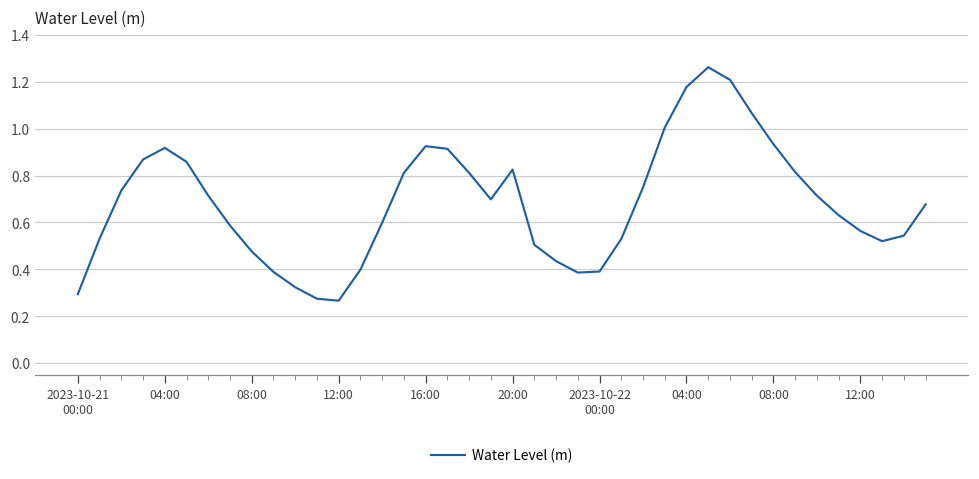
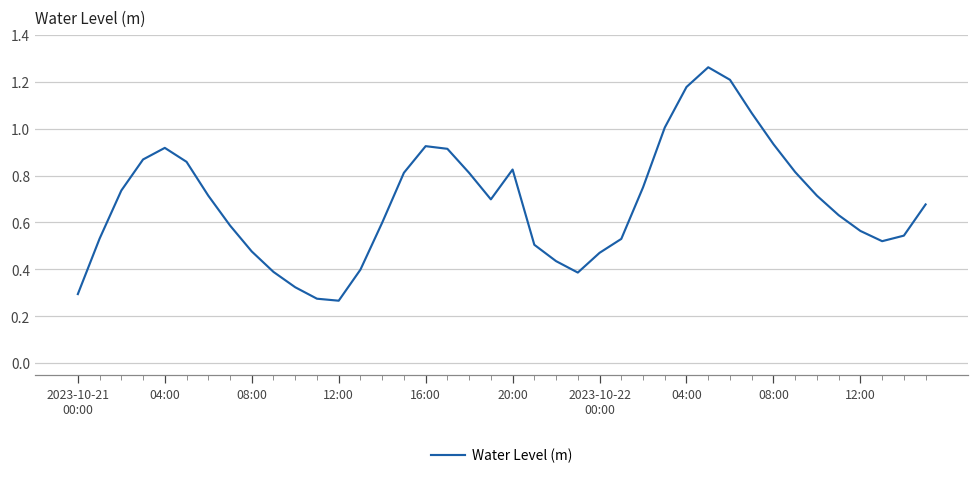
  {
    "2023-10-21 00:00": 0.29,
    "16:00": 0.93,
    "20:00": 0.83,
-   "2023-10-22 00:00": 0.39
+   "2023-10-22 00:00": 0.47
  }
